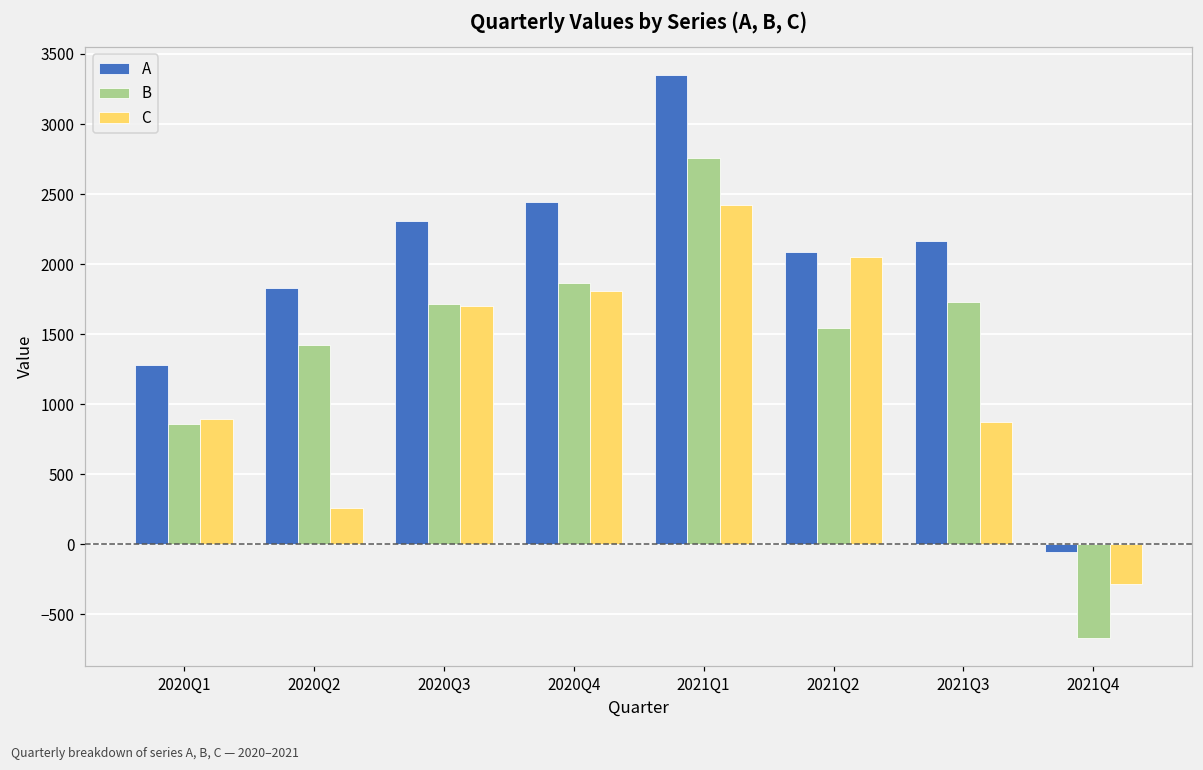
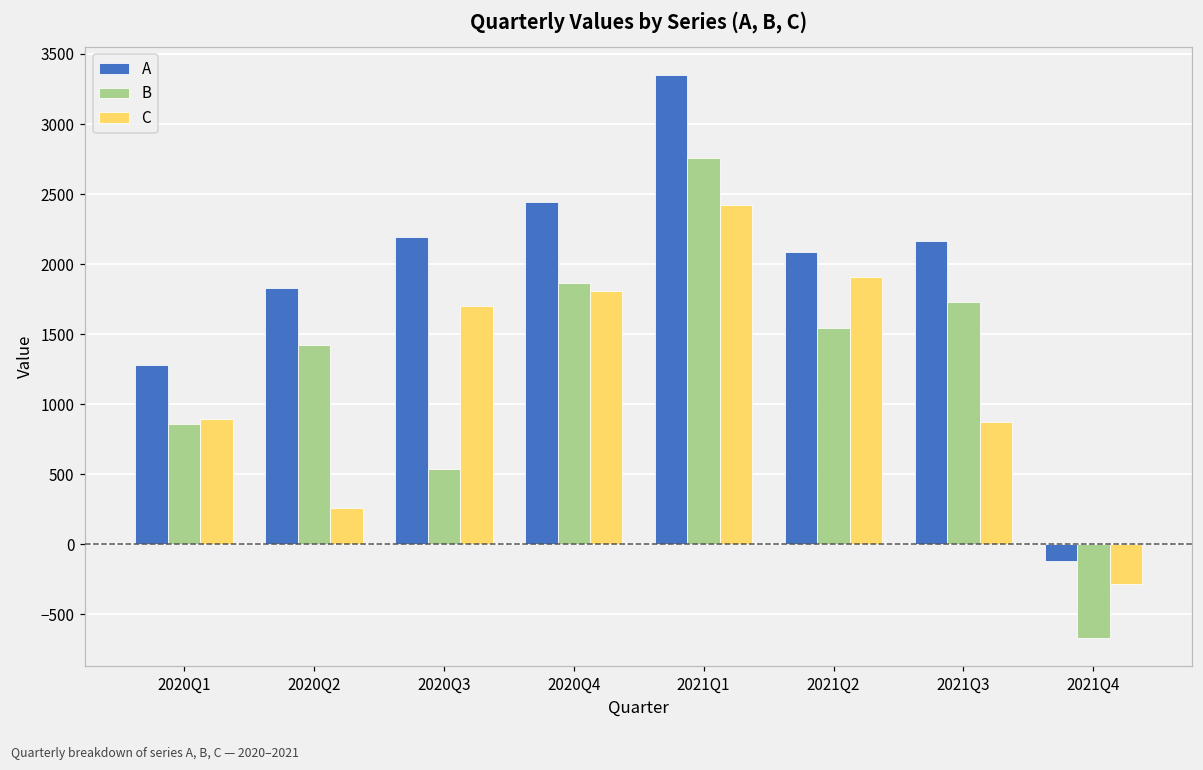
  {
    "A": {
      "2020Q1": 1280,
      "2020Q2": 1830,
-     "2020Q3": 2310,
+     "2020Q3": 2190,
      "2020Q4": 2440,
      "2021Q1": 3350,
      "2021Q2": 2080,
      "2021Q3": 2160,
-     "2021Q4": -50
+     "2021Q4": -120
    },
    "B": {
      "2020Q1": 860,
      "2020Q2": 1430,
-     "2020Q3": 1710,
+     "2020Q3": 540,
      "2020Q4": 1870,
      "2021Q1": 2760,
      "2021Q2": 1540,
      "2021Q3": 1730,
      "2021Q4": -670
    },
    "C": {
      "2020Q1": 890,
      "2020Q2": 260,
      "2020Q3": 1700,
      "2020Q4": 1810,
      "2021Q1": 2420,
-     "2021Q2": 2050,
+     "2021Q2": 1910,
      "2021Q3": 870,
      "2021Q4": -280
    }
  }
